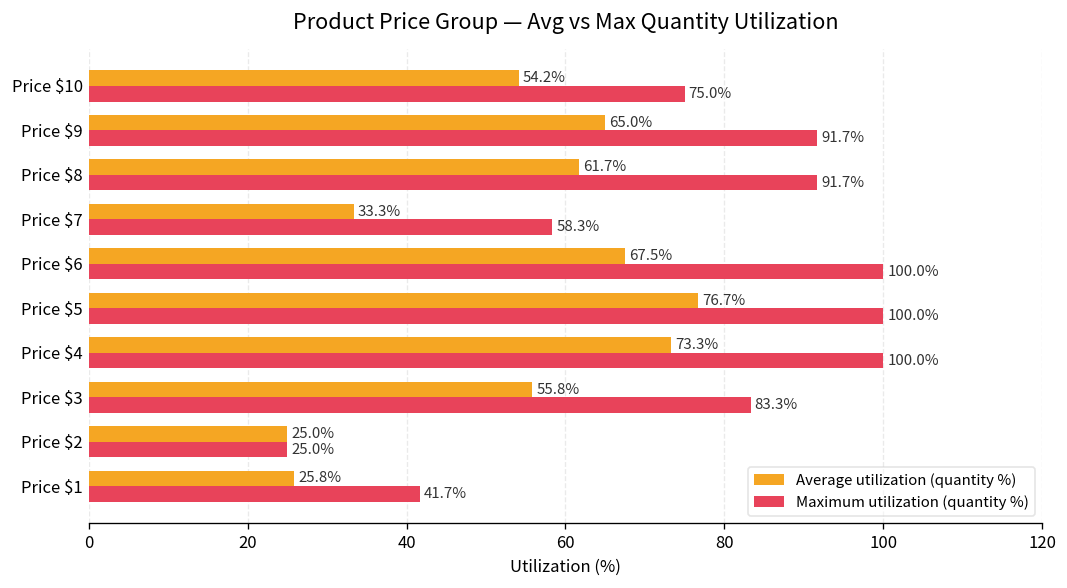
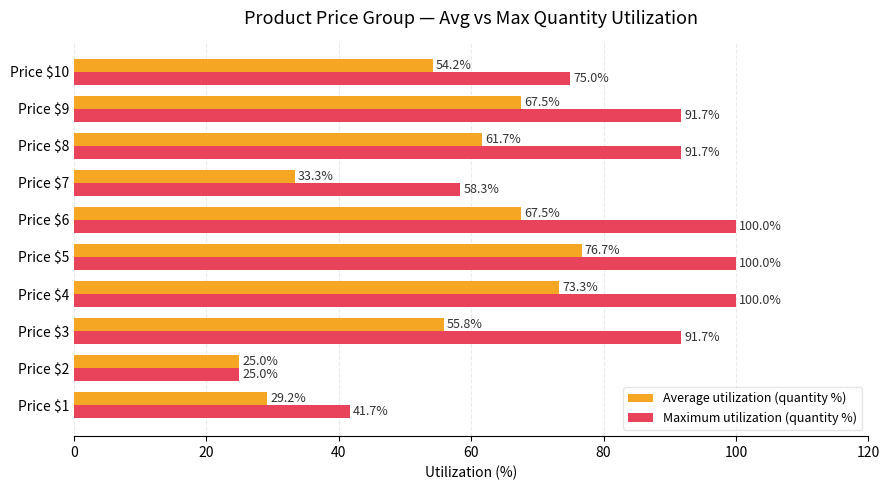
  {
    "Average utilization (quantity %)": {
      "Price $10": "54.2%",
-     "Price $9": "65.0%",
+     "Price $9": "67.5%",
      "Price $8": "61.7%",
      "Price $7": "33.3%",
      "Price $6": "67.5%",
      "Price $5": "76.7%",
      "Price $4": "73.3%",
      "Price $3": "55.8%",
      "Price $2": "25.0%",
-     "Price $1": "25.8%"
+     "Price $1": "29.2%"
    },
    "Maximum utilization (quantity %)": {
      "Price $10": "75.0%",
      "Price $9": "91.7%",
      "Price $8": "91.7%",
      "Price $7": "58.3%",
      "Price $6": "100.0%",
      "Price $5": "100.0%",
      "Price $4": "100.0%",
-     "Price $3": "83.3%",
+     "Price $3": "91.7%",
      "Price $2": "25.0%",
      "Price $1": "41.7%"
    }
  }
